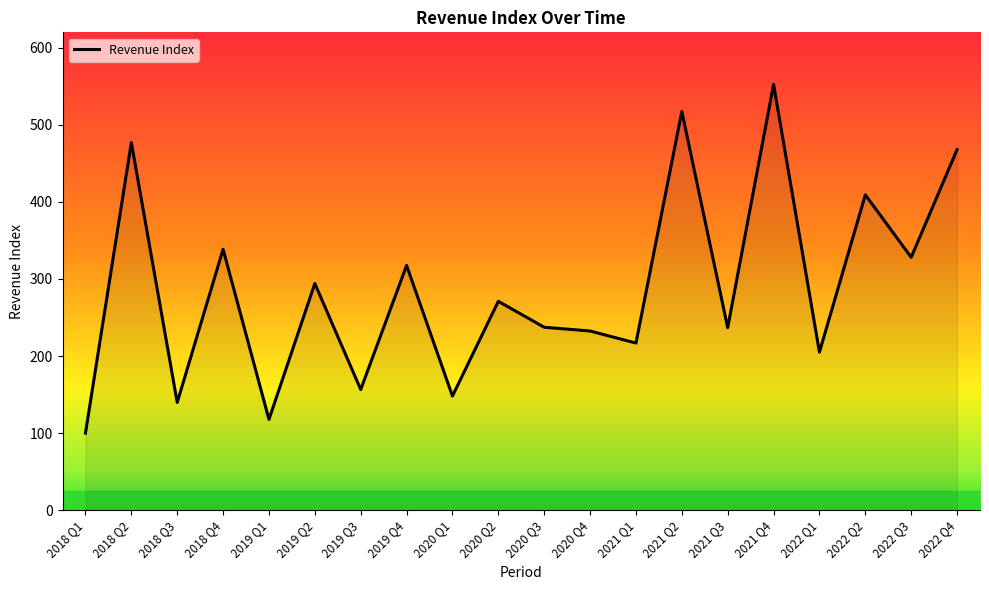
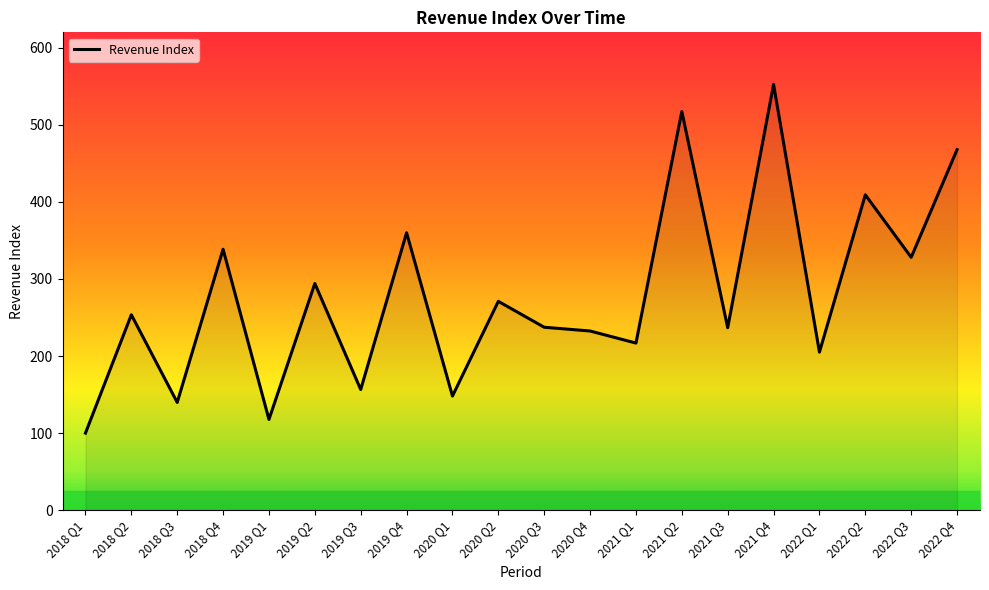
  {
    "2018 Q1": 100,
-   "2018 Q2": 480,
+   "2018 Q2": 250,
    "2018 Q3": 140,
    "2018 Q4": 340,
    "2019 Q1": 120,
    "2019 Q2": 290,
    "2019 Q3": 160,
-   "2019 Q4": 320,
+   "2019 Q4": 360,
    "2020 Q1": 150,
    "2020 Q2": 270,
    "2020 Q3": 240,
    "2020 Q4": 230,
    "2021 Q1": 220,
    "2021 Q2": 520,
    "2021 Q3": 240,
    "2021 Q4": 550,
    "2022 Q1": 210,
    "2022 Q2": 410,
    "2022 Q3": 330,
    "2022 Q4": 470
  }
